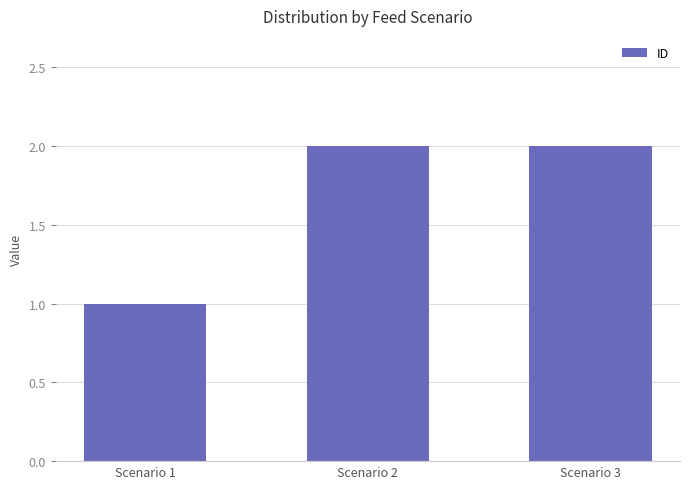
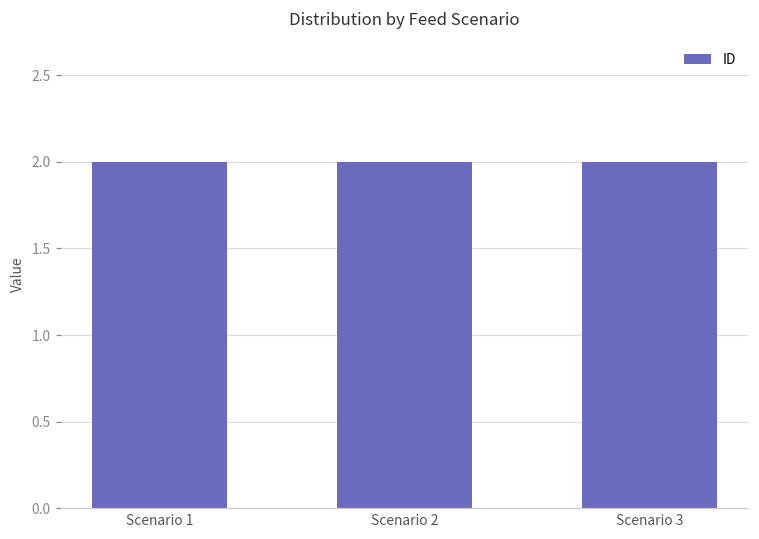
  {
-   "Scenario 1": 1,
+   "Scenario 1": 2,
    "Scenario 2": 2,
    "Scenario 3": 2
  }
